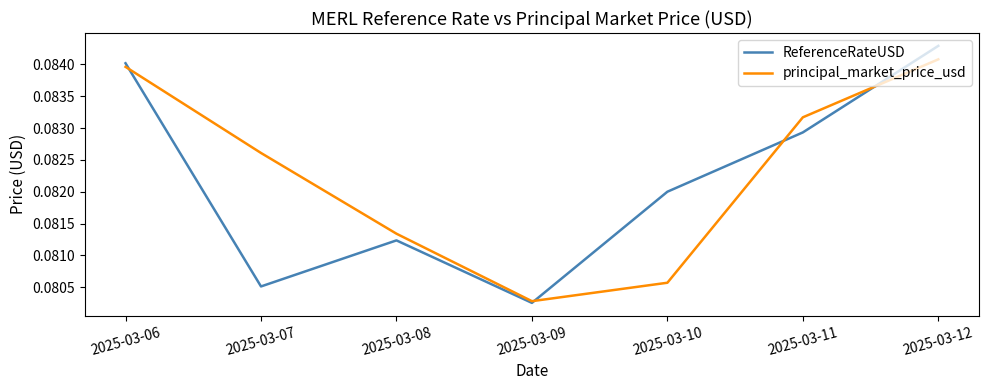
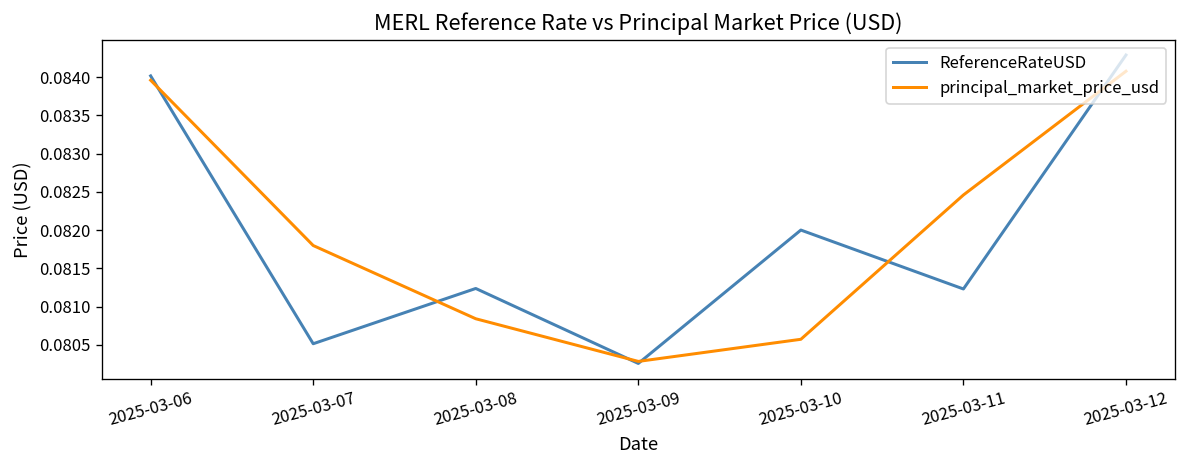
  {
    "ReferenceRateUSD": {
      "2025-03-06": 0.0840,
      "2025-03-07": 0.0805,
      "2025-03-08": 0.0812,
      "2025-03-10": 0.0820,
-     "2025-03-11": 0.0829
+     "2025-03-11": 0.0812
    },
    "principal_market_price_usd": {
      "2025-03-06": 0.0840,
-     "2025-03-07": 0.0826,
-     "2025-03-08": 0.0813,
+     "2025-03-07": 0.0818,
+     "2025-03-08": 0.0808,
      "2025-03-10": 0.0806,
-     "2025-03-11": 0.0832
+     "2025-03-11": 0.0825
    }
  }
